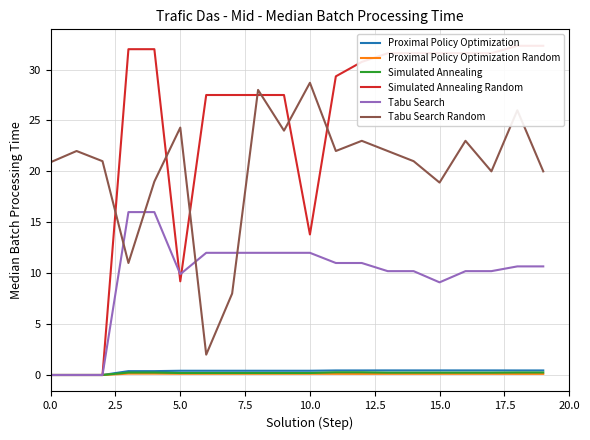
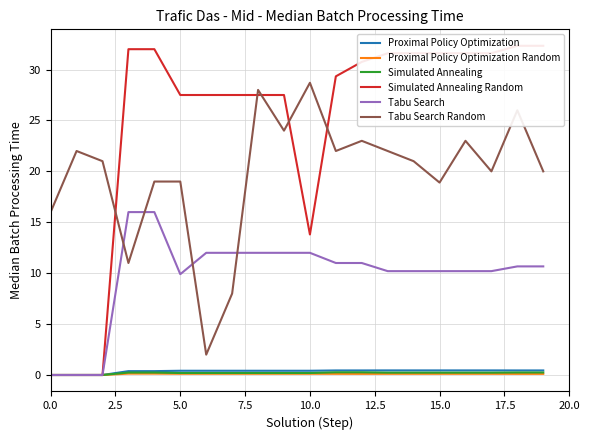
  {
    "Simulated Annealing Random": {
-     "5.0": 9.2,
+     "5.0": 27.5,
      "10.0": 13.8
    },
    "Tabu Search": {
      "5.0": 9.9,
      "10.0": 12.0,
-     "15.0": 9.1
+     "15.0": 10.2
    },
    "Tabu Search Random": {
-     "0.0": 20.9,
-     "5.0": 24.3,
+     "0.0": 16.0,
+     "5.0": 19.0,
      "10.0": 28.7,
      "15.0": 18.9
    }
  }
